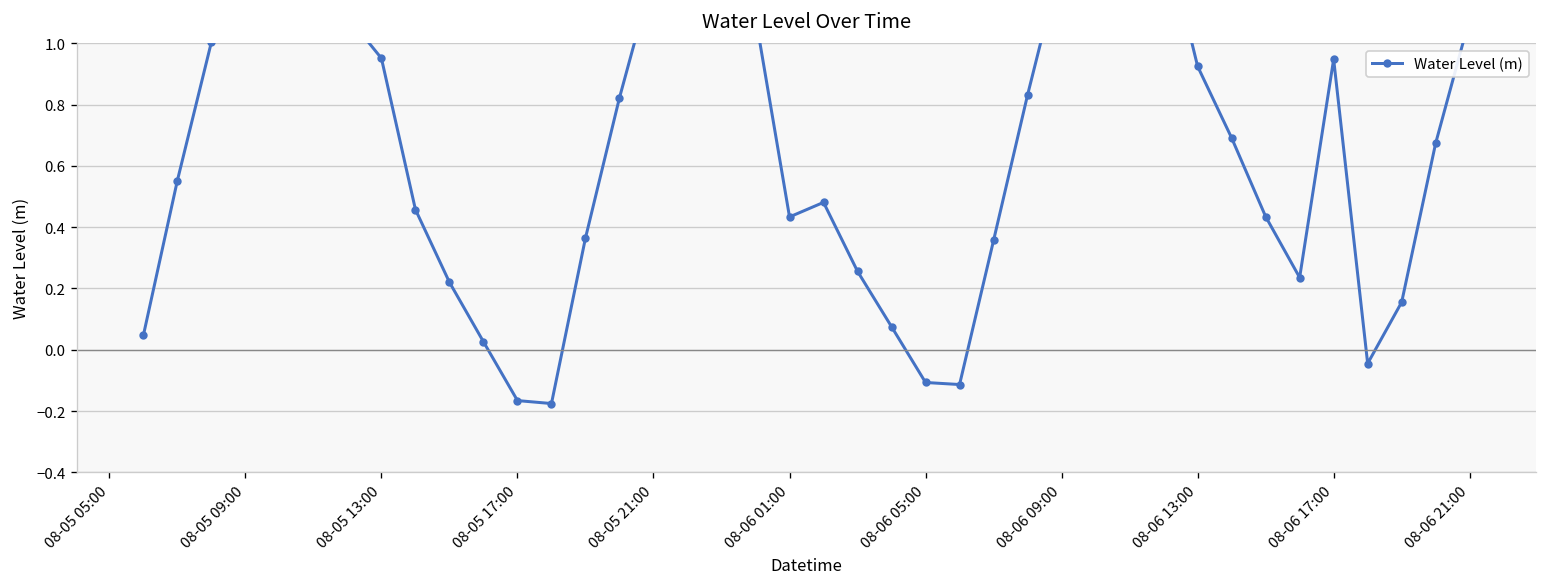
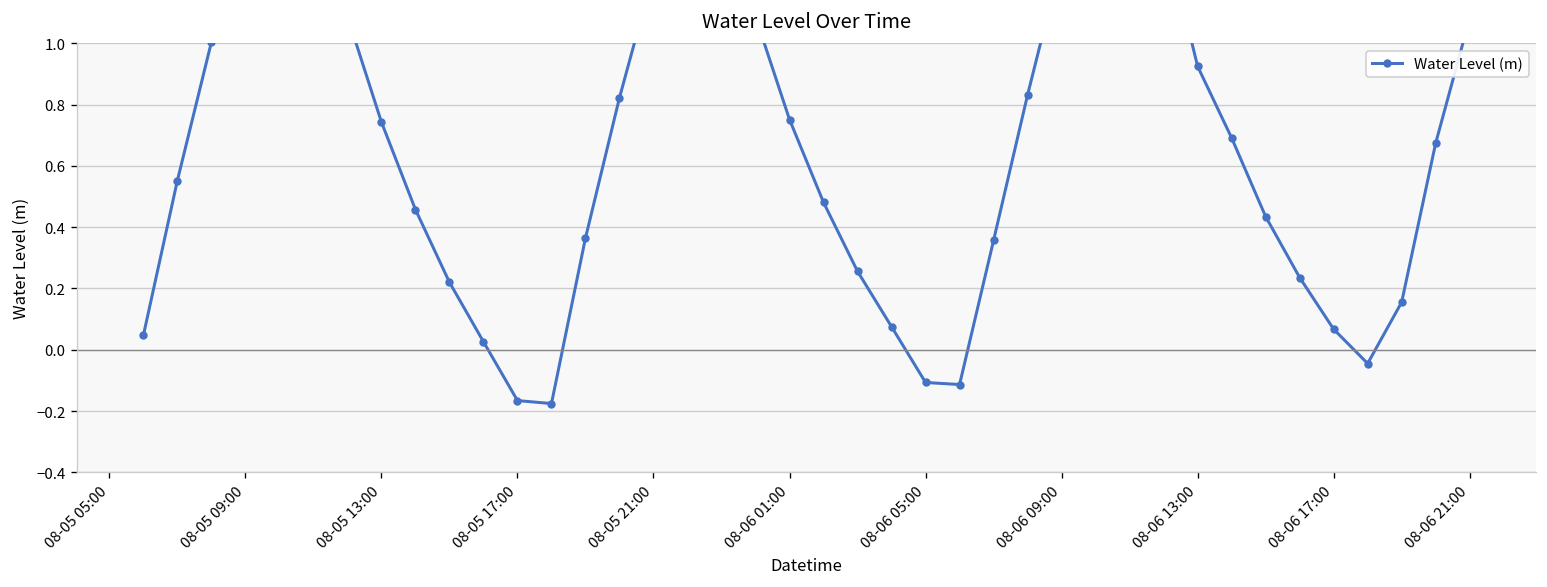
  {
-   "08-05 13:00": 0.95,
+   "08-05 13:00": 0.74,
    "08-05 17:00": -0.17,
-   "08-06 01:00": 0.43,
+   "08-06 01:00": 0.75,
    "08-06 05:00": -0.11,
    "08-06 13:00": 0.92,
-   "08-06 17:00": 0.95
+   "08-06 17:00": 0.07
  }
